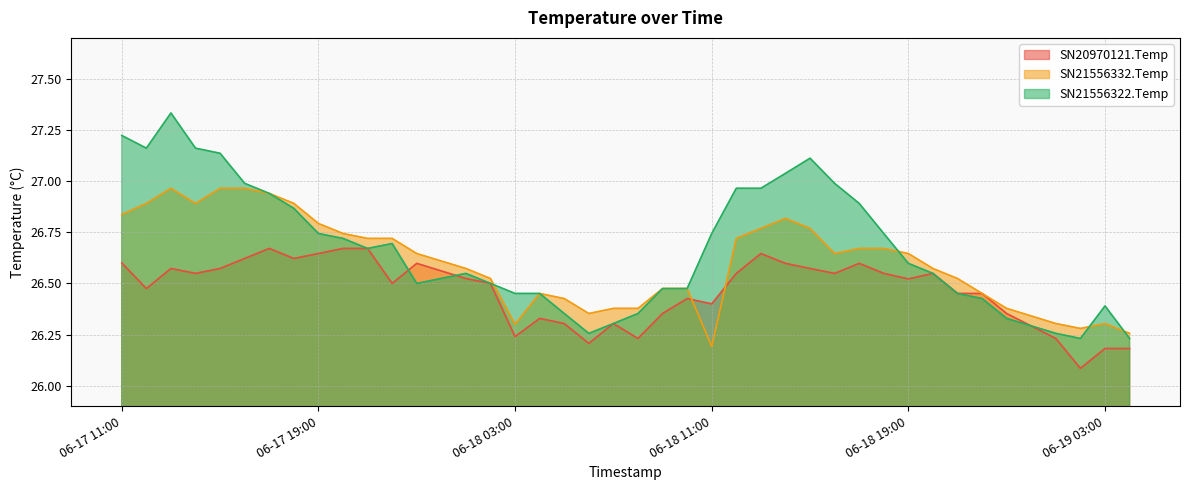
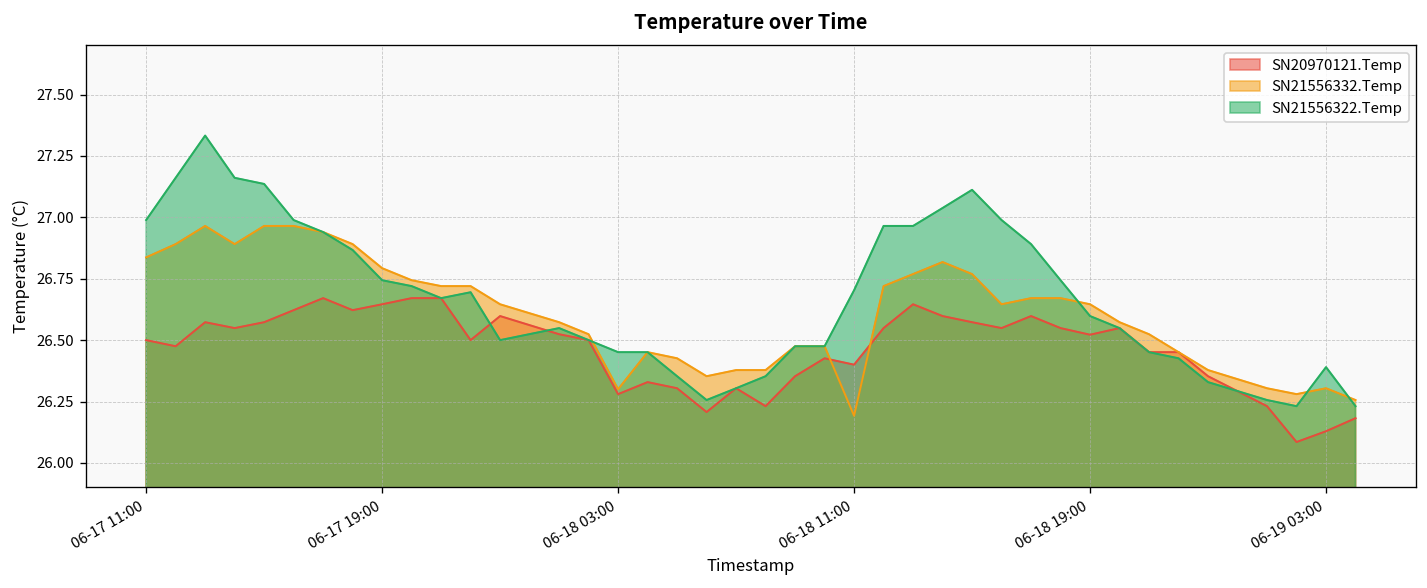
  {
    "SN20970121.Temp": {
-     "06-17 11:00": 26.6,
+     "06-17 11:00": 26.5,
      "06-17 19:00": 26.65,
-     "06-18 03:00": 26.24,
+     "06-18 03:00": 26.28,
      "06-18 11:00": 26.40,
      "06-18 19:00": 26.52,
-     "06-19 03:00": 26.18
+     "06-19 03:00": 26.13
    },
    "SN21556332.Temp": {
      "06-17 11:00": 26.84,
      "06-17 19:00": 26.79,
      "06-18 03:00": 26.30,
      "06-18 11:00": 26.19,
      "06-18 19:00": 26.65,
      "06-19 03:00": 26.30
    },
    "SN21556322.Temp": {
-     "06-17 11:00": 27.22,
+     "06-17 11:00": 26.99,
      "06-17 19:00": 26.74,
      "06-18 03:00": 26.45,
-     "06-18 11:00": 26.74,
+     "06-18 11:00": 26.70,
      "06-18 19:00": 26.60,
      "06-19 03:00": 26.39
    }
  }
